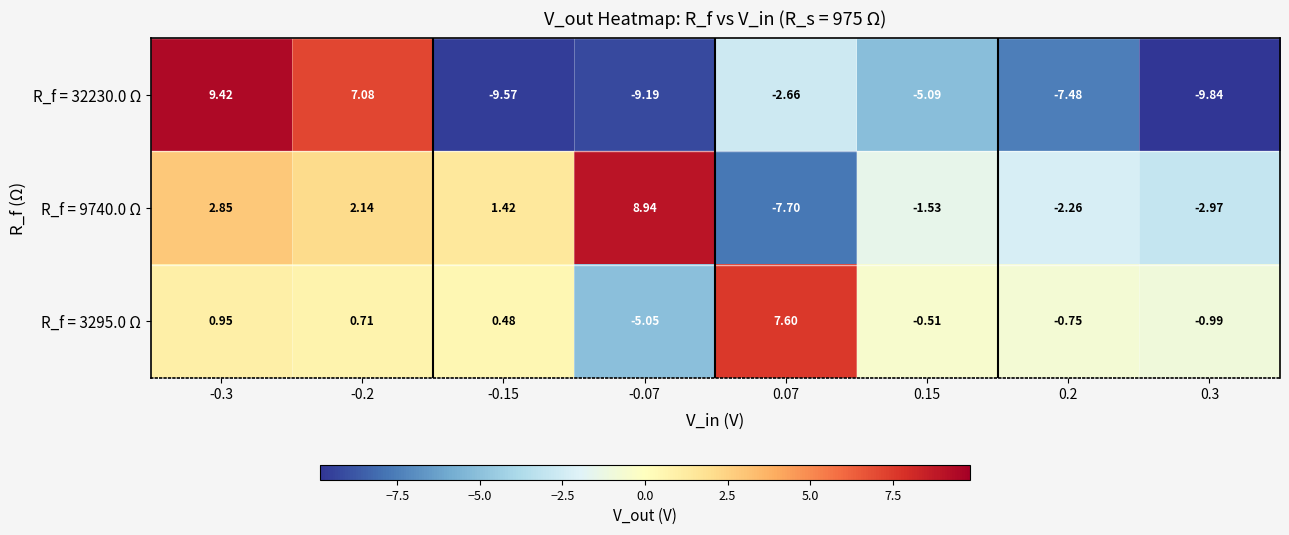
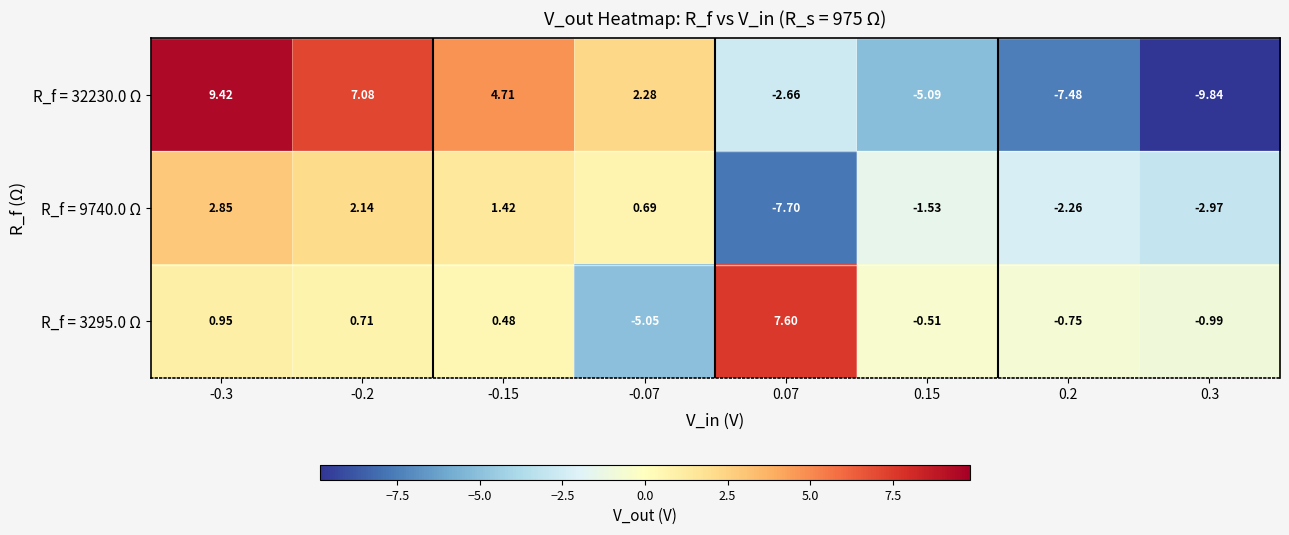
  {
    "R_f = 32230.0 Ω": {
      "-0.3": 9.42,
      "-0.2": 7.08,
-     "-0.15": -9.57,
-     "-0.07": -9.19,
+     "-0.15": 4.71,
+     "-0.07": 2.28,
      "0.07": -2.66,
      "0.15": -5.09,
      "0.2": -7.48,
      "0.3": -9.84
    },
    "R_f = 9740.0 Ω": {
      "-0.3": 2.85,
      "-0.2": 2.14,
      "-0.15": 1.42,
-     "-0.07": 8.94,
+     "-0.07": 0.69,
      "0.07": -7.70,
      "0.15": -1.53,
      "0.2": -2.26,
      "0.3": -2.97
    },
    "R_f = 3295.0 Ω": {
      "-0.3": 0.95,
      "-0.2": 0.71,
      "-0.15": 0.48,
      "-0.07": -5.05,
      "0.07": 7.60,
      "0.15": -0.51,
      "0.2": -0.75,
      "0.3": -0.99
    }
  }
